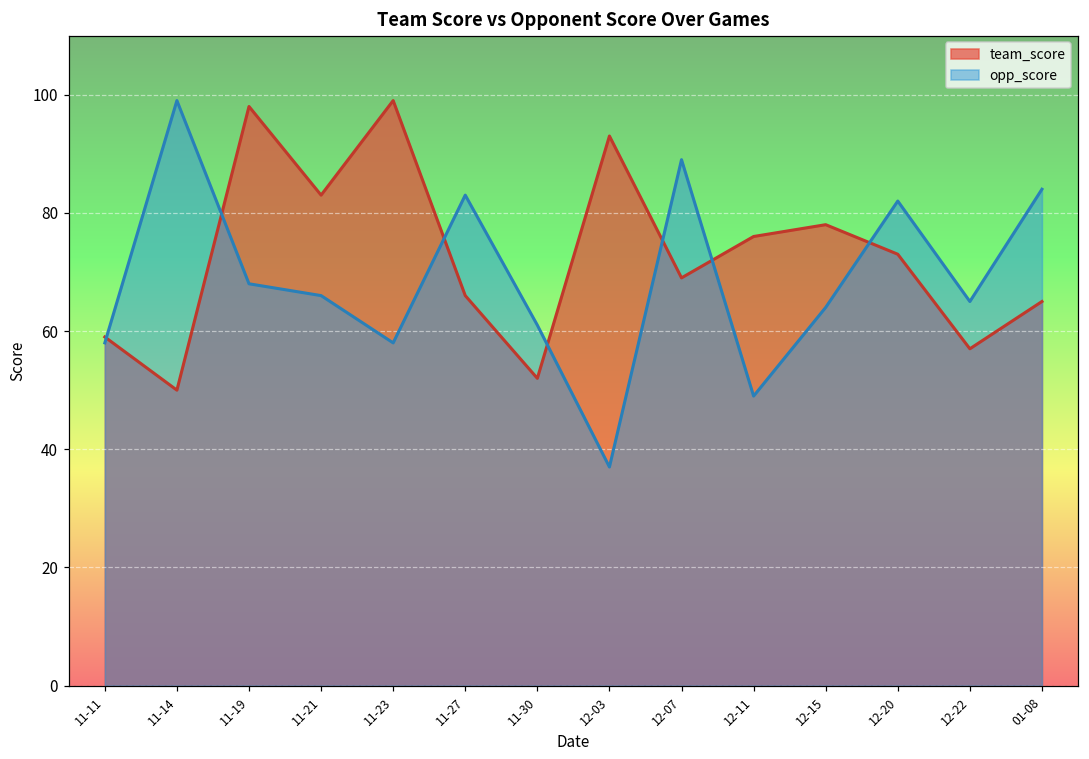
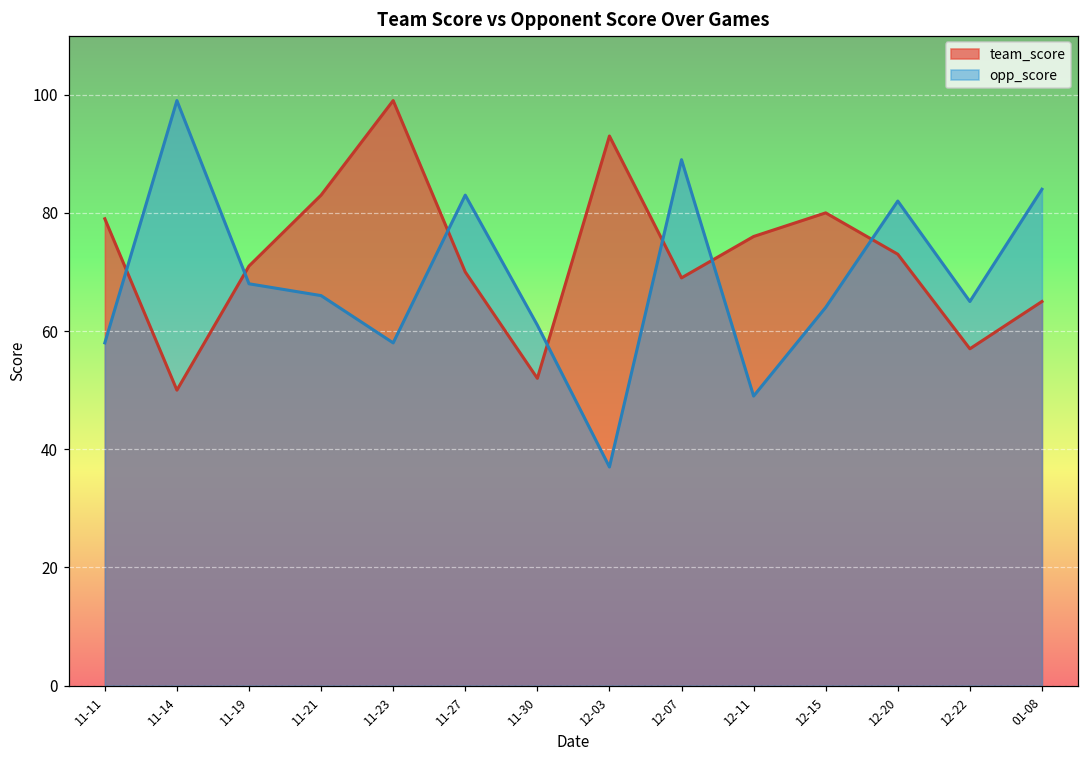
  {
    "team_score": {
-     "11-11": 59,
+     "11-11": 79,
      "11-14": 50,
-     "11-19": 98,
+     "11-19": 71,
      "11-21": 83,
      "11-23": 99,
-     "11-27": 66,
+     "11-27": 70,
      "11-30": 52,
      "12-03": 93,
      "12-07": 69,
      "12-11": 76,
-     "12-15": 78,
+     "12-15": 80,
      "12-20": 73,
      "12-22": 57,
      "01-08": 65
    },
    "opp_score": {
      "11-11": 58,
      "11-14": 99,
      "11-19": 68,
      "11-21": 66,
      "11-23": 58,
      "11-27": 83,
      "11-30": 61,
      "12-03": 37,
      "12-07": 89,
      "12-11": 49,
      "12-15": 64,
      "12-20": 82,
      "12-22": 65,
      "01-08": 84
    }
  }
